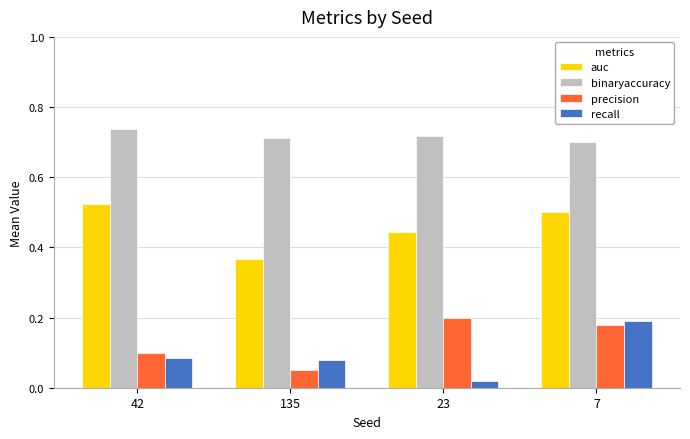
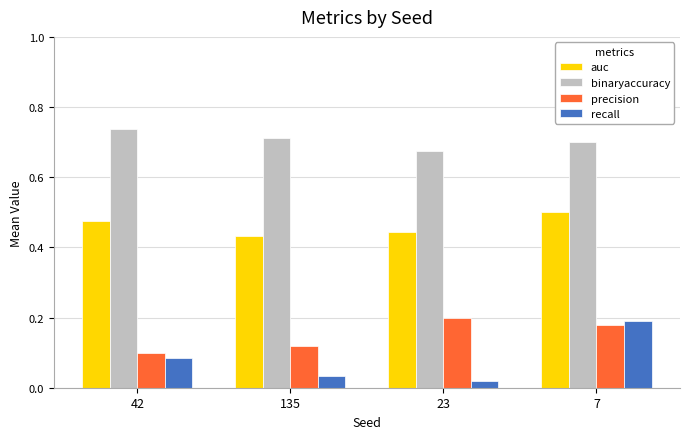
  {
    "auc": {
-     "42": 0.52,
-     "135": 0.37,
+     "42": 0.48,
+     "135": 0.43,
      "23": 0.44,
      "7": 0.50
    },
    "binaryaccuracy": {
      "42": 0.74,
      "135": 0.71,
-     "23": 0.72,
+     "23": 0.68,
      "7": 0.70
    },
    "precision": {
      "42": 0.10,
-     "135": 0.05,
+     "135": 0.12,
      "23": 0.20,
      "7": 0.18
    },
    "recall": {
      "42": 0.08,
-     "135": 0.08,
+     "135": 0.03,
      "23": 0.02,
      "7": 0.19
    }
  }
